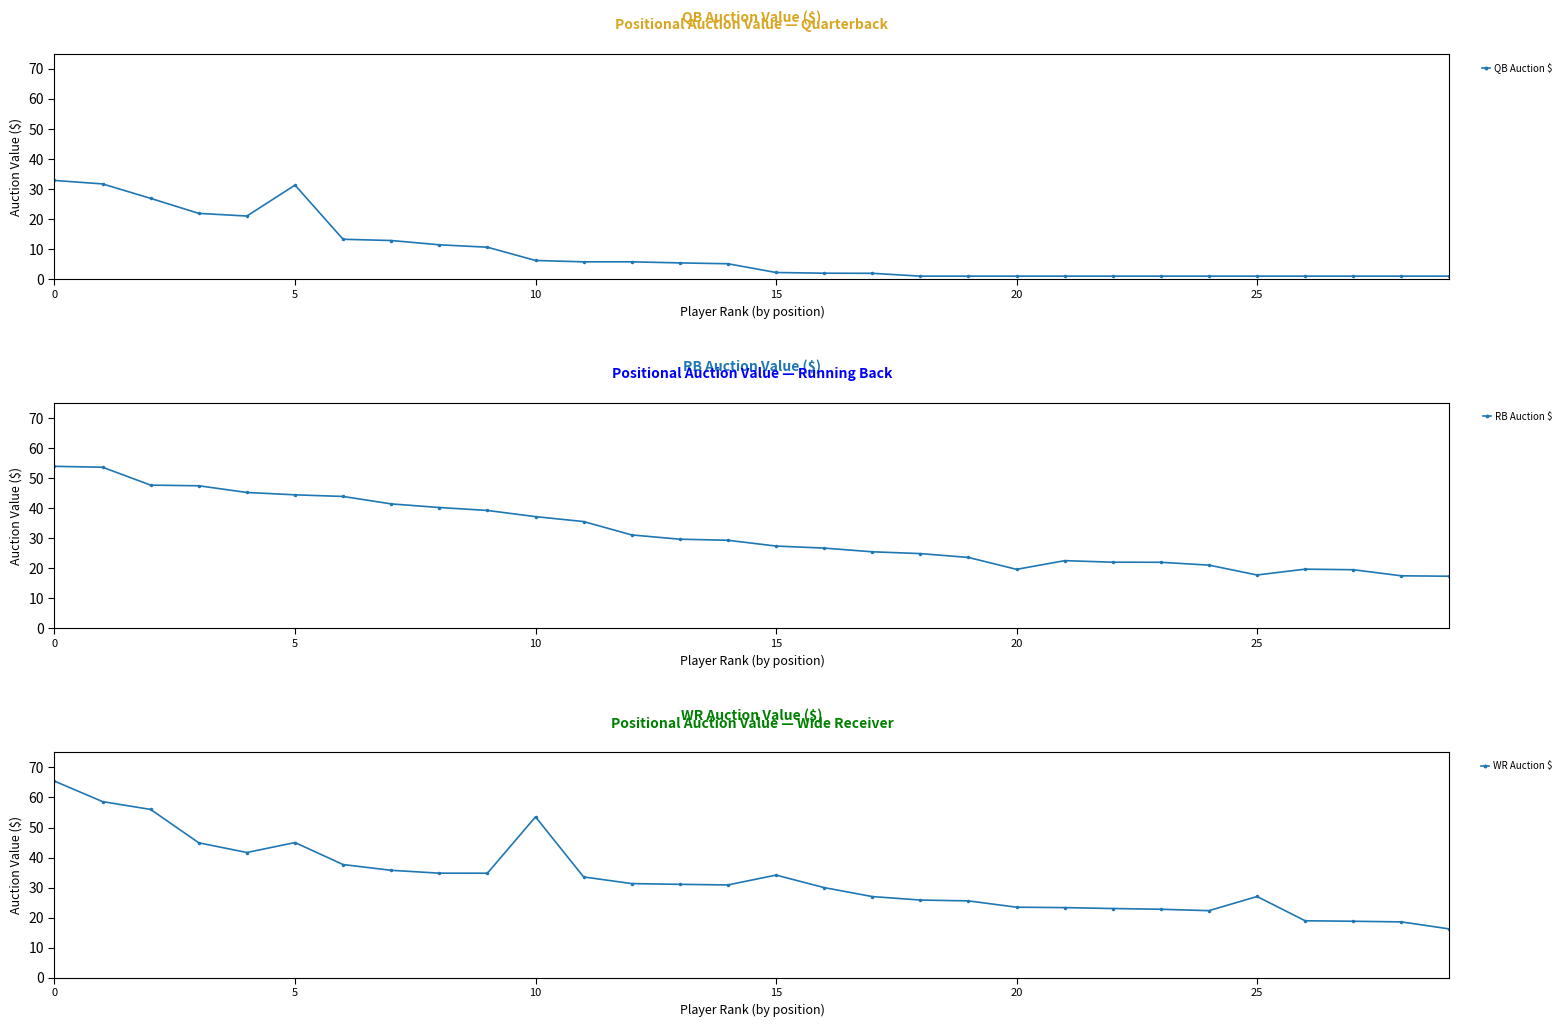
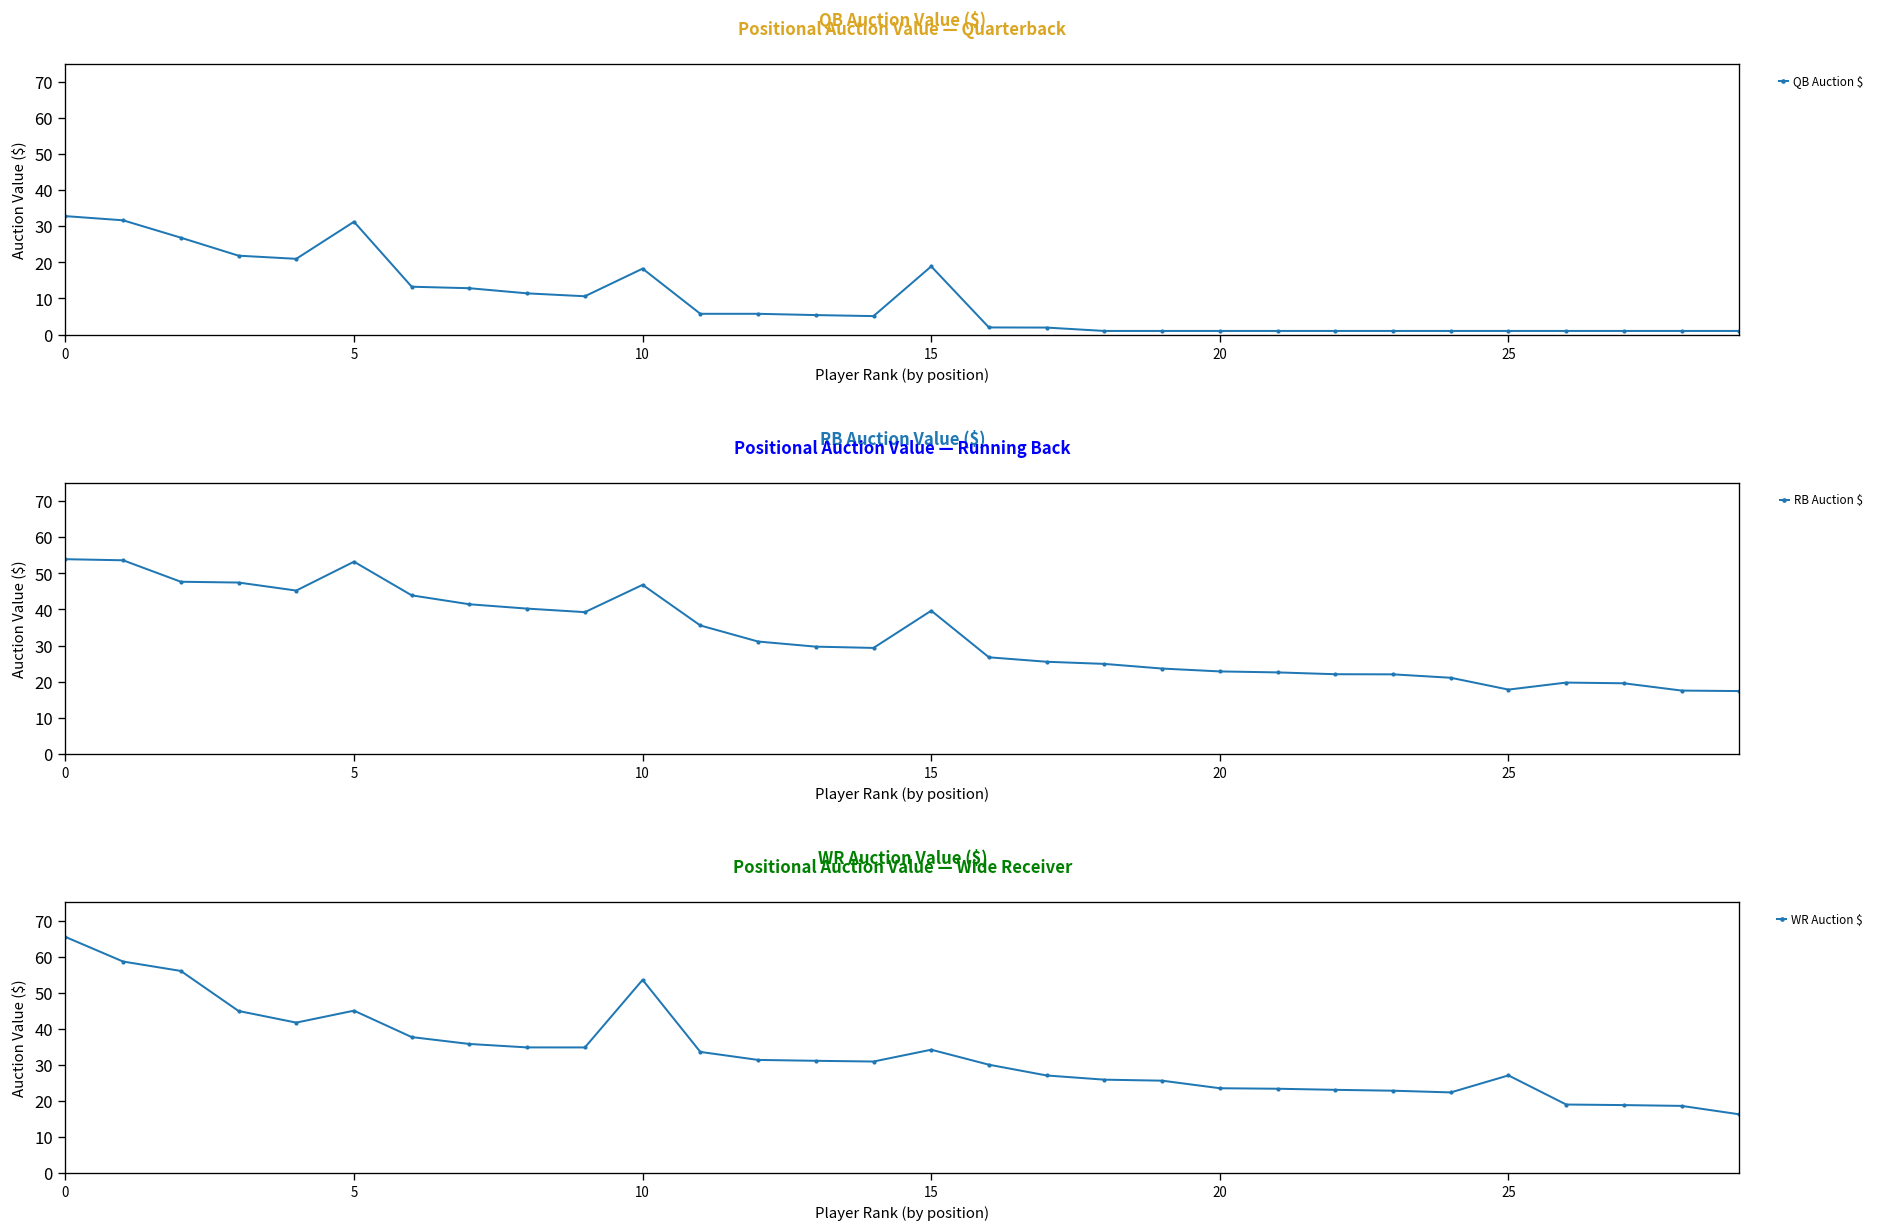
  {
    "Positional Auction Value — Quarterback": {
      "0": 33,
      "5": 31,
-     "10": 6,
-     "15": 2,
+     "10": 18,
+     "15": 19,
      "20": 1,
      "25": 1
    },
    "Positional Auction Value — Running Back": {
      "0": 54,
-     "5": 44,
-     "10": 37,
-     "15": 27,
-     "20": 20,
+     "5": 53,
+     "10": 47,
+     "15": 40,
+     "20": 23,
      "25": 18
    },
    "Positional Auction Value — Wide Receiver": {
      "0": 65,
      "5": 45,
      "10": 54,
      "15": 34,
      "20": 23,
      "25": 27
    }
  }
